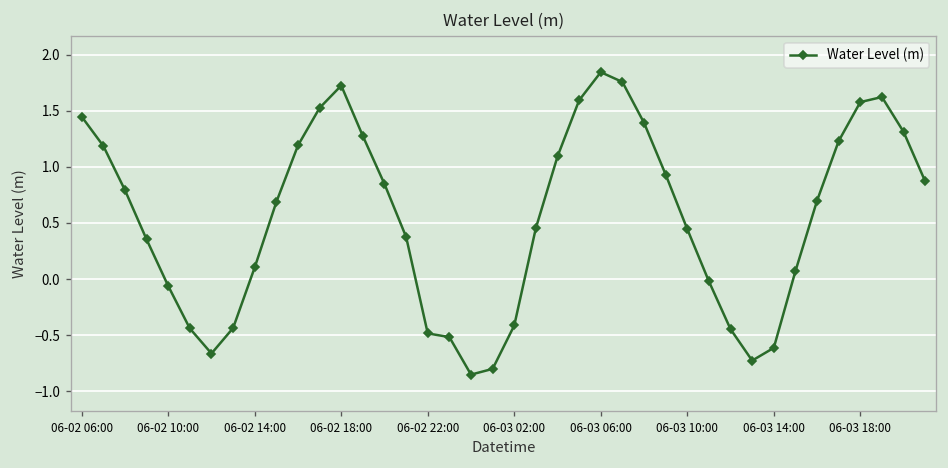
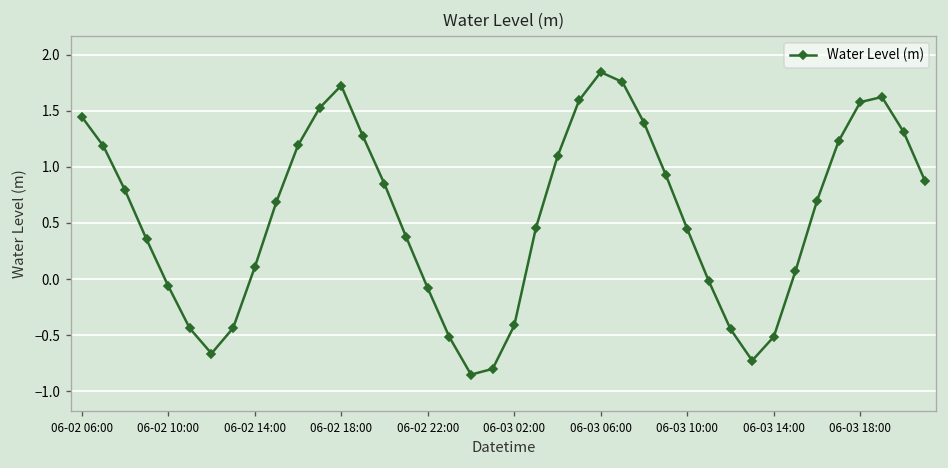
  {
    "06-02 06:00": 1.4,
    "06-02 10:00": -0.1,
    "06-02 14:00": 0.1,
    "06-02 18:00": 1.7,
-   "06-02 22:00": -0.5,
+   "06-02 22:00": -0.1,
    "06-03 02:00": -0.4,
    "06-03 06:00": 1.8,
    "06-03 10:00": 0.4,
-   "06-03 14:00": -0.6,
+   "06-03 14:00": -0.5,
    "06-03 18:00": 1.6
  }
